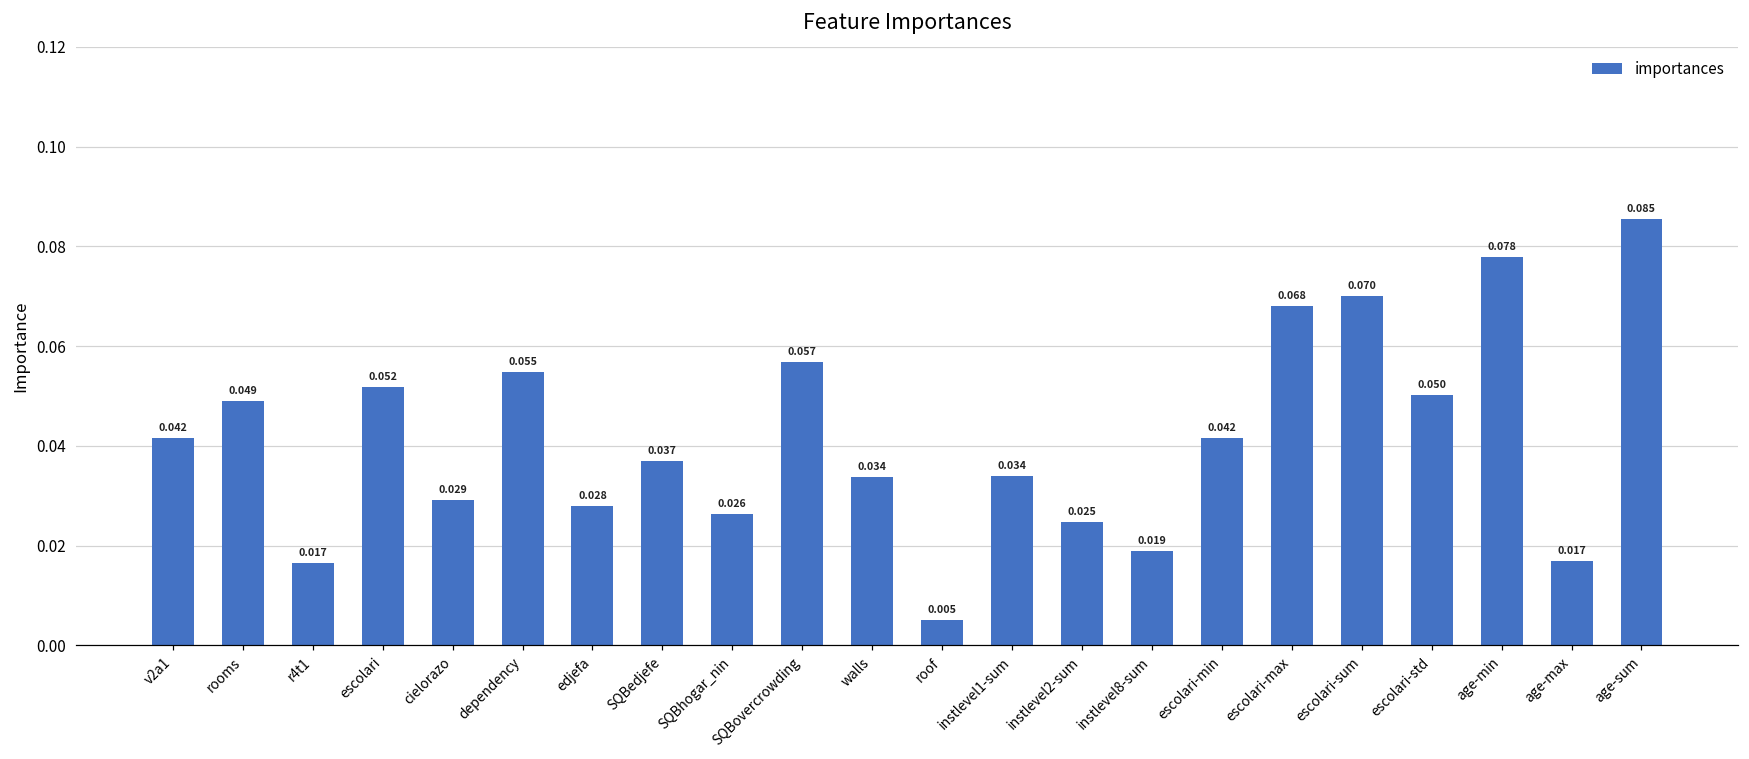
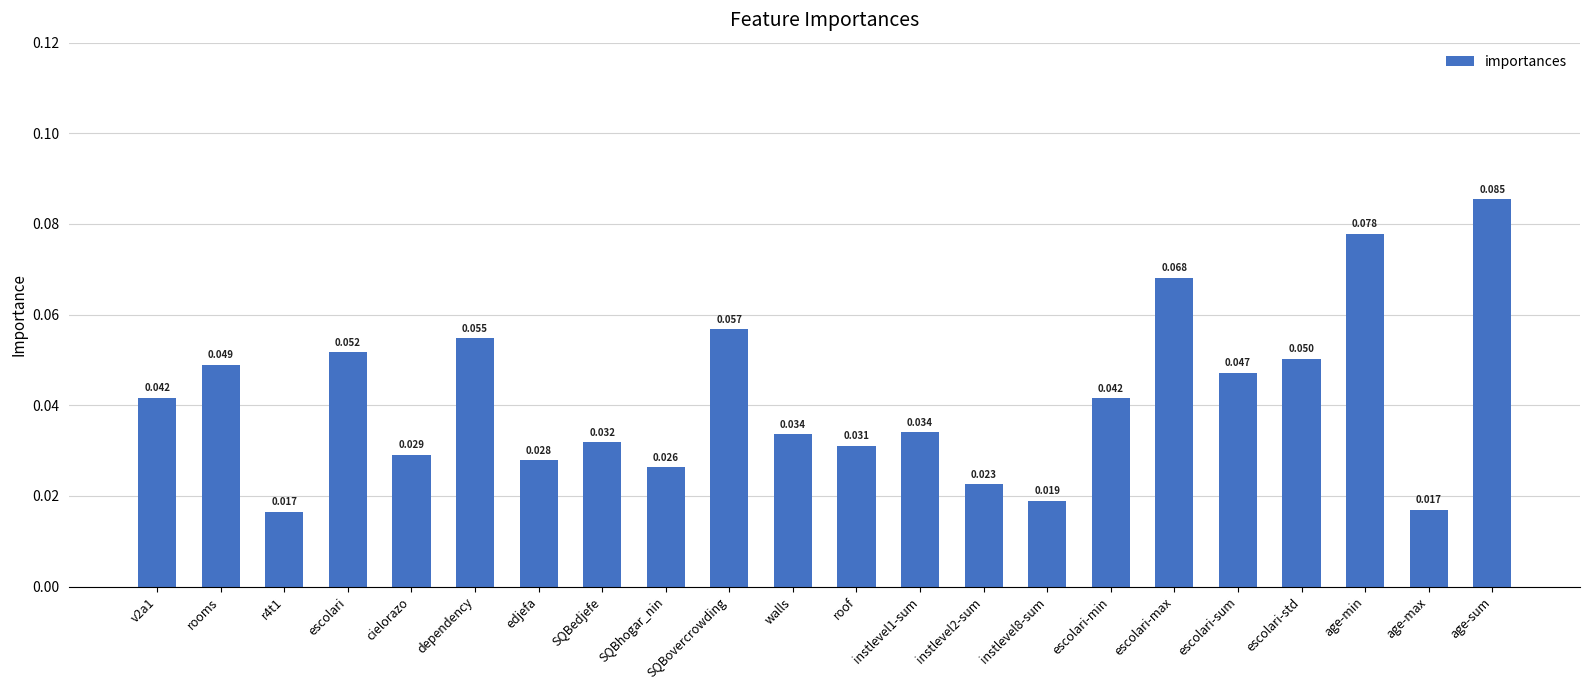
  {
    "v2a1": 0.042,
    "rooms": 0.049,
    "r4t1": 0.017,
    "escolari": 0.052,
    "cielorazo": 0.029,
    "dependency": 0.055,
    "edjefa": 0.028,
-   "SQBedjefe": 0.037,
+   "SQBedjefe": 0.032,
    "SQBhogar_nin": 0.026,
    "SQBovercrowding": 0.057,
    "walls": 0.034,
-   "roof": 0.005,
+   "roof": 0.031,
    "instlevel1-sum": 0.034,
-   "instlevel2-sum": 0.025,
+   "instlevel2-sum": 0.023,
    "instlevel8-sum": 0.019,
    "escolari-min": 0.042,
    "escolari-max": 0.068,
-   "escolari-sum": 0.070,
+   "escolari-sum": 0.047,
    "escolari-std": 0.050,
    "age-min": 0.078,
    "age-max": 0.017,
    "age-sum": 0.085
  }
